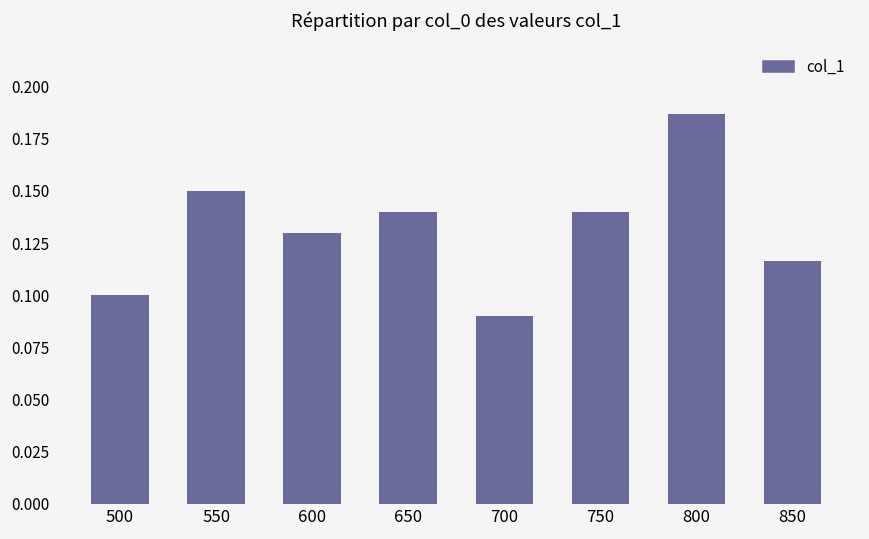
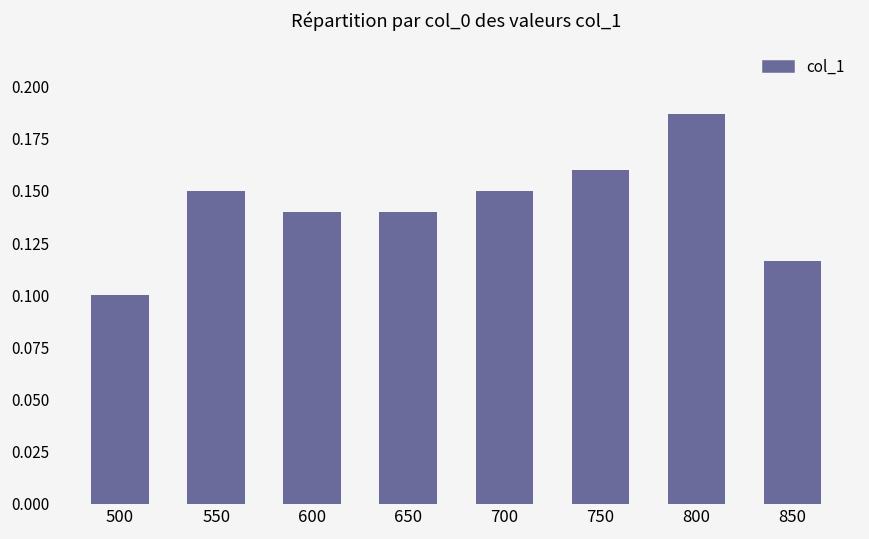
  {
    "500": 0.10,
    "550": 0.15,
-   "600": 0.13,
+   "600": 0.14,
    "650": 0.14,
-   "700": 0.09,
-   "750": 0.14,
+   "700": 0.15,
+   "750": 0.16,
    "800": 0.187,
    "850": 0.116
  }
